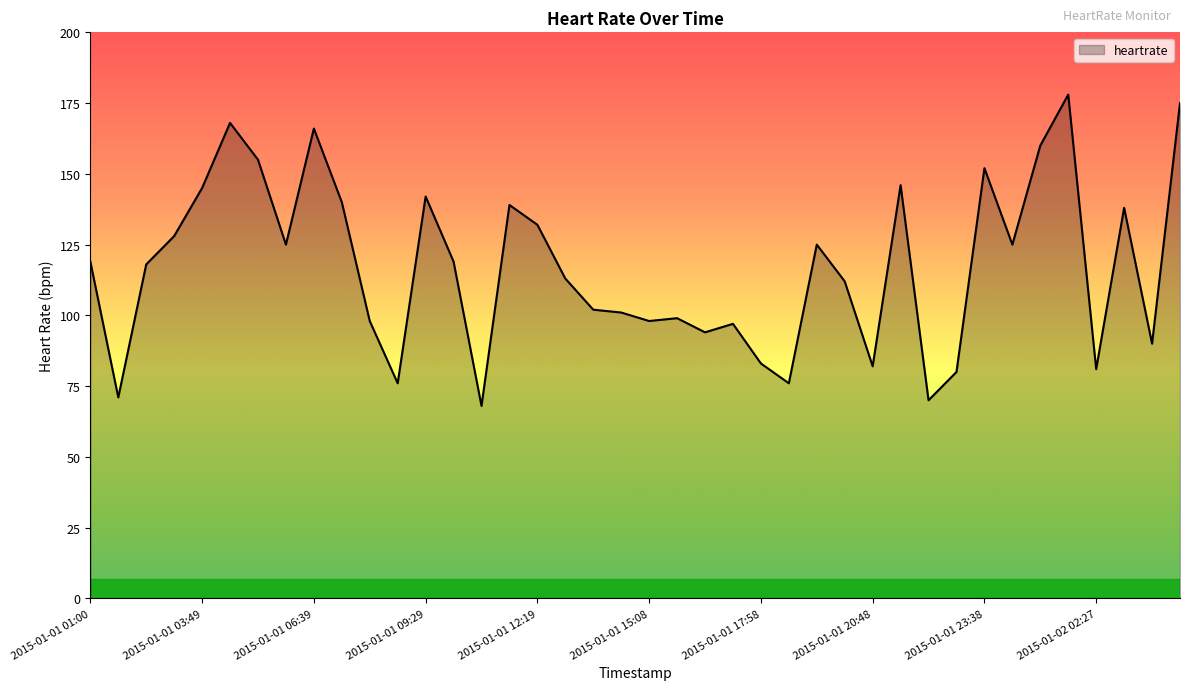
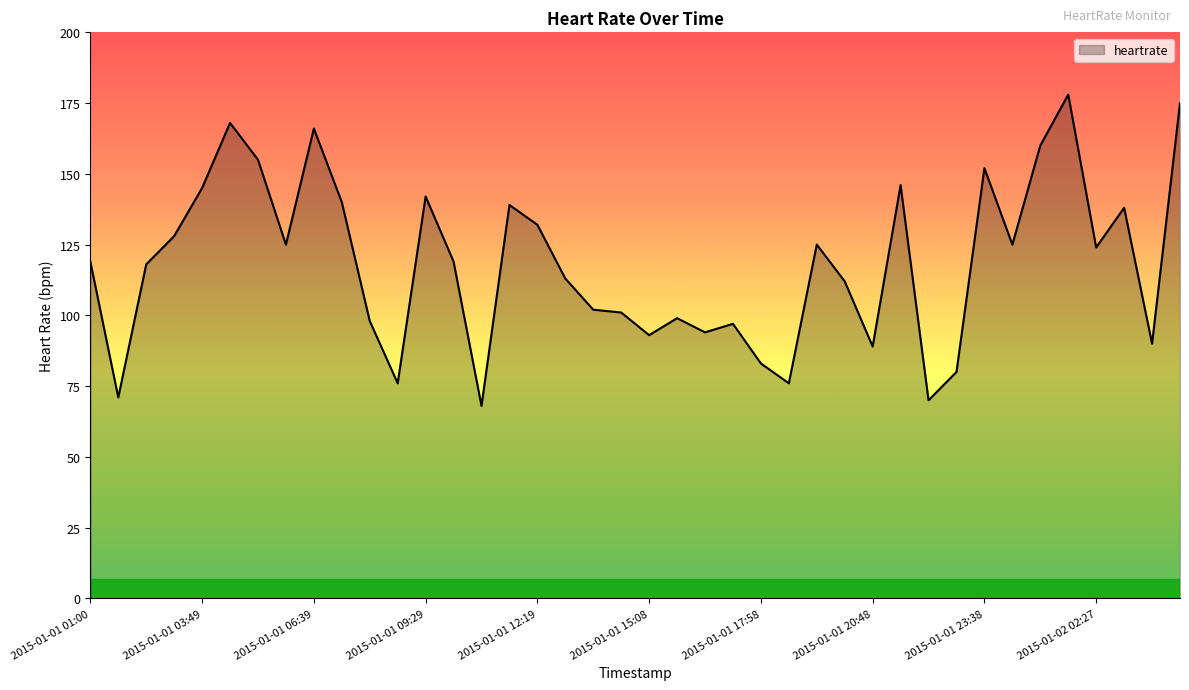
  {
    "2015-01-01 01:00": 119,
    "2015-01-01 03:49": 145,
    "2015-01-01 06:39": 166,
    "2015-01-01 09:29": 142,
    "2015-01-01 12:19": 132,
-   "2015-01-01 15:08": 98,
+   "2015-01-01 15:08": 93,
    "2015-01-01 17:58": 83,
-   "2015-01-01 20:48": 82,
+   "2015-01-01 20:48": 89,
    "2015-01-01 23:38": 152,
-   "2015-01-02 02:27": 81
+   "2015-01-02 02:27": 124
  }
